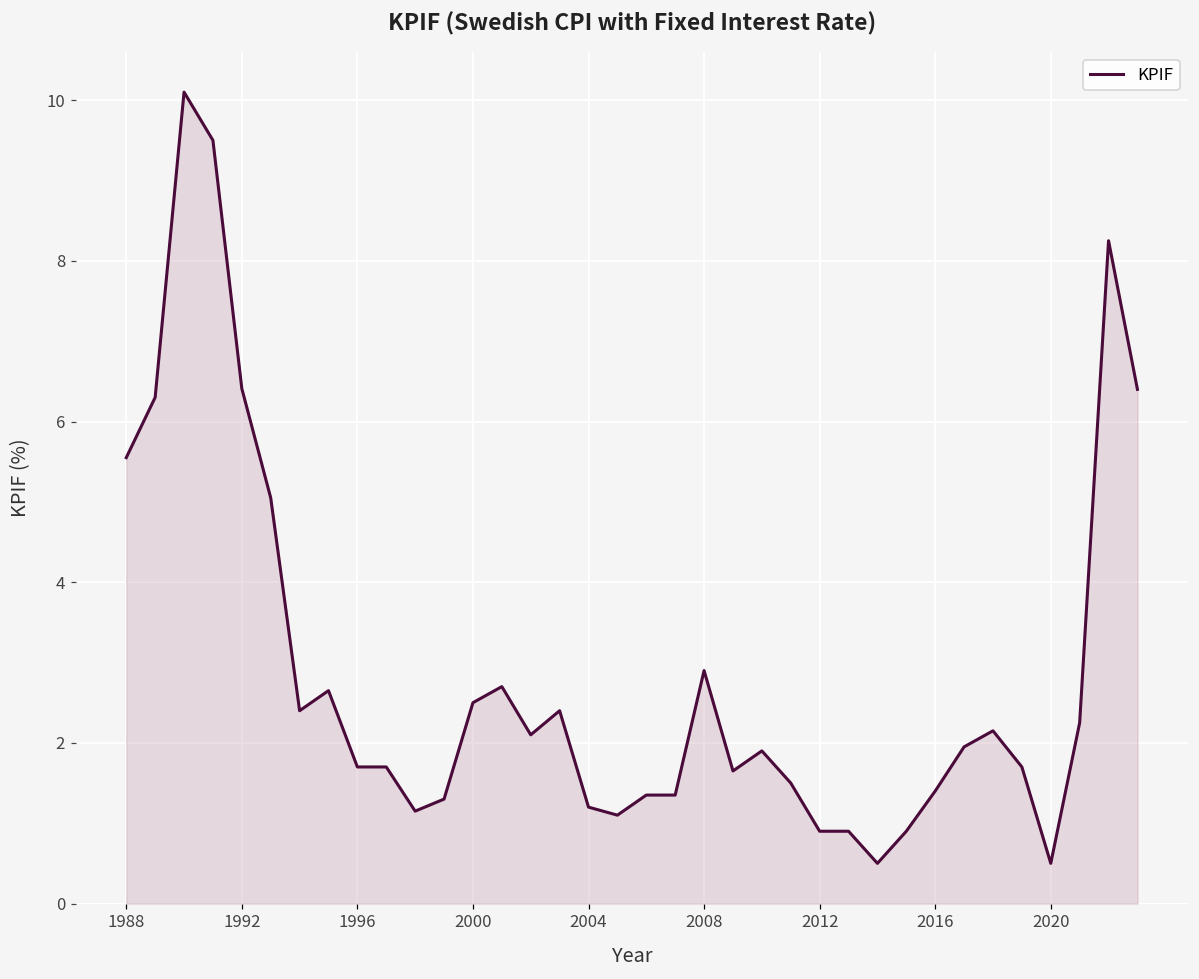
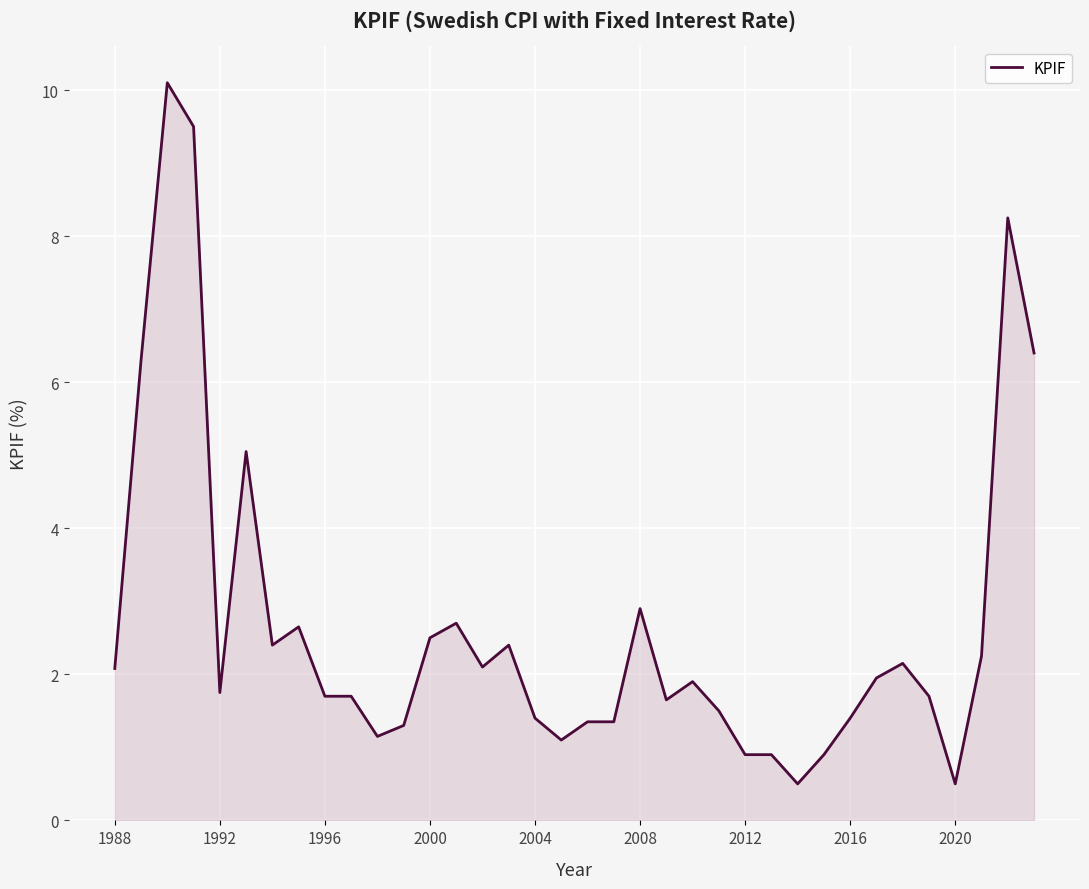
  {
-   "1988": 5.6,
-   "1992": 6.4,
+   "1988": 2.1,
+   "1992": 1.8,
    "1996": 1.7,
    "2000": 2.5,
-   "2004": 1.2,
+   "2004": 1.4,
    "2008": 2.9,
    "2012": 0.9,
    "2016": 1.4,
    "2020": 0.5
  }
